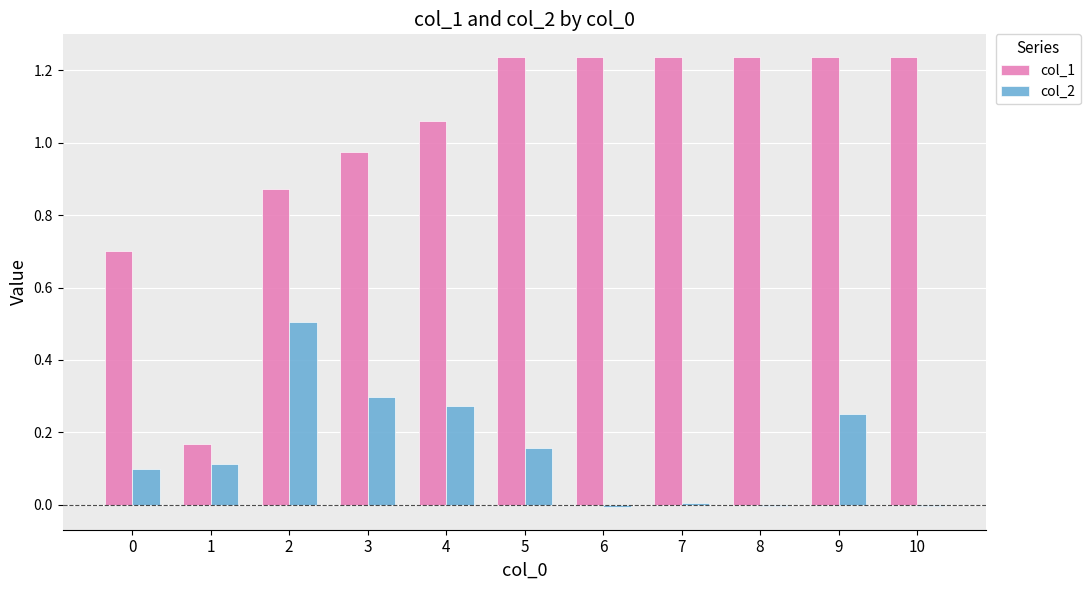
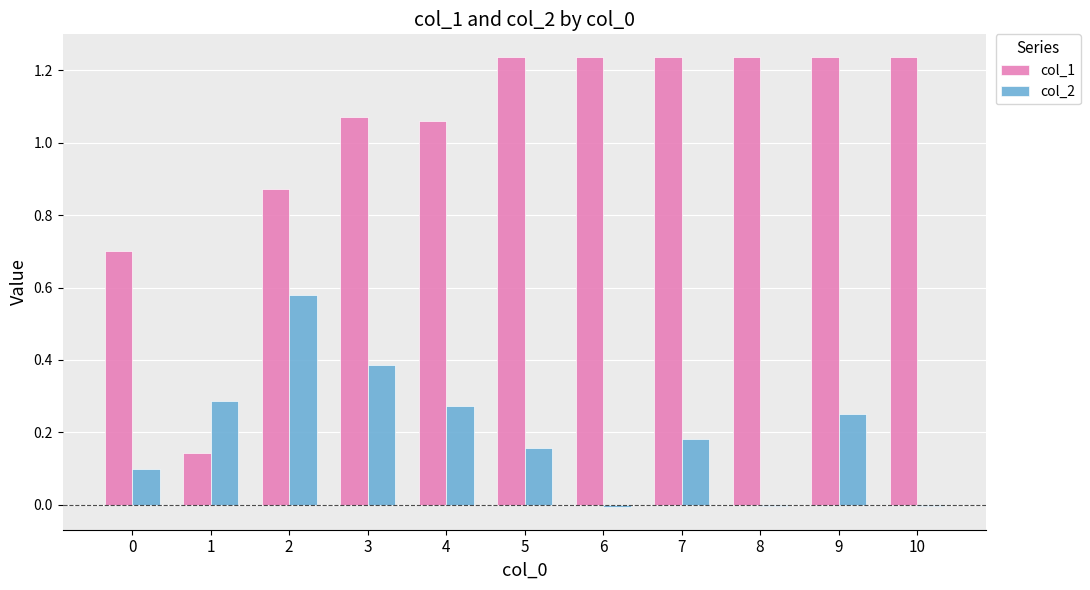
  {
    "col_1": {
      "0": 0.70,
-     "1": 0.17,
+     "1": 0.14,
      "2": 0.87,
-     "3": 0.98,
+     "3": 1.07,
      "4": 1.06,
      "5": 1.24,
      "6": 1.24,
      "7": 1.24,
      "8": 1.24,
      "9": 1.24,
      "10": 1.24
    },
    "col_2": {
      "0": 0.10,
-     "1": 0.11,
-     "2": 0.51,
-     "3": 0.30,
+     "1": 0.29,
+     "2": 0.58,
+     "3": 0.39,
      "4": 0.27,
      "5": 0.16,
-     "7": 0.00,
+     "7": 0.18,
      "9": 0.25
    }
  }
